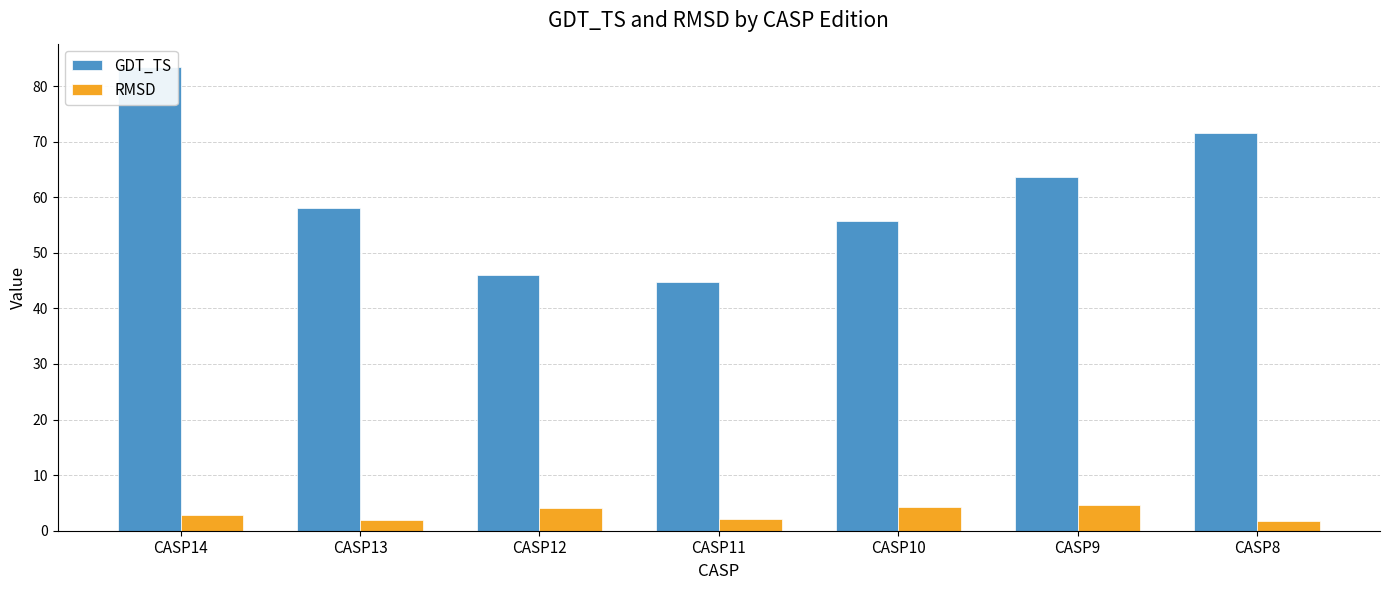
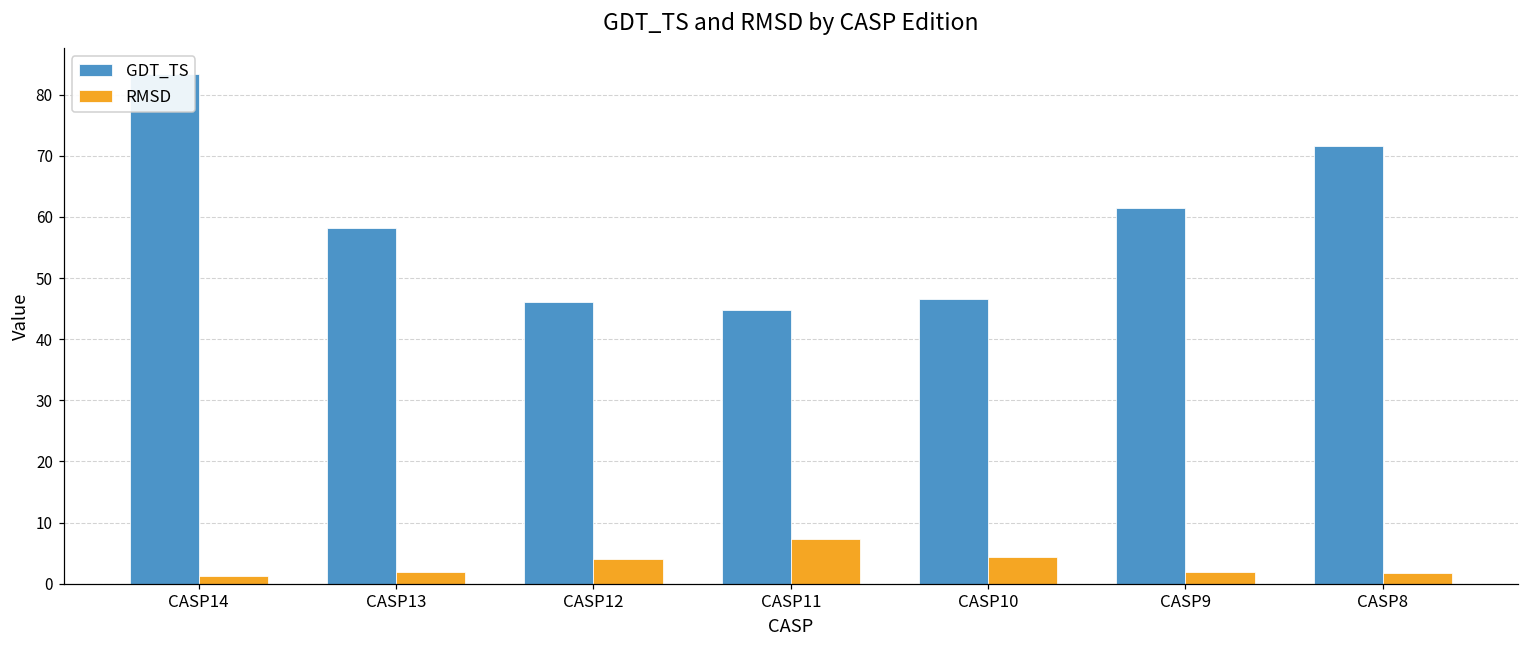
  {
    "GDT_TS": {
      "CASP13": 58,
      "CASP12": 46,
      "CASP11": 45,
-     "CASP10": 56,
-     "CASP9": 64,
+     "CASP10": 47,
+     "CASP9": 62,
      "CASP8": 72
    },
    "RMSD": {
-     "CASP14": 3,
+     "CASP14": 1,
      "CASP13": 2,
      "CASP12": 4,
-     "CASP11": 2,
+     "CASP11": 7,
      "CASP10": 4,
-     "CASP9": 5,
+     "CASP9": 2,
      "CASP8": 2
    }
  }
